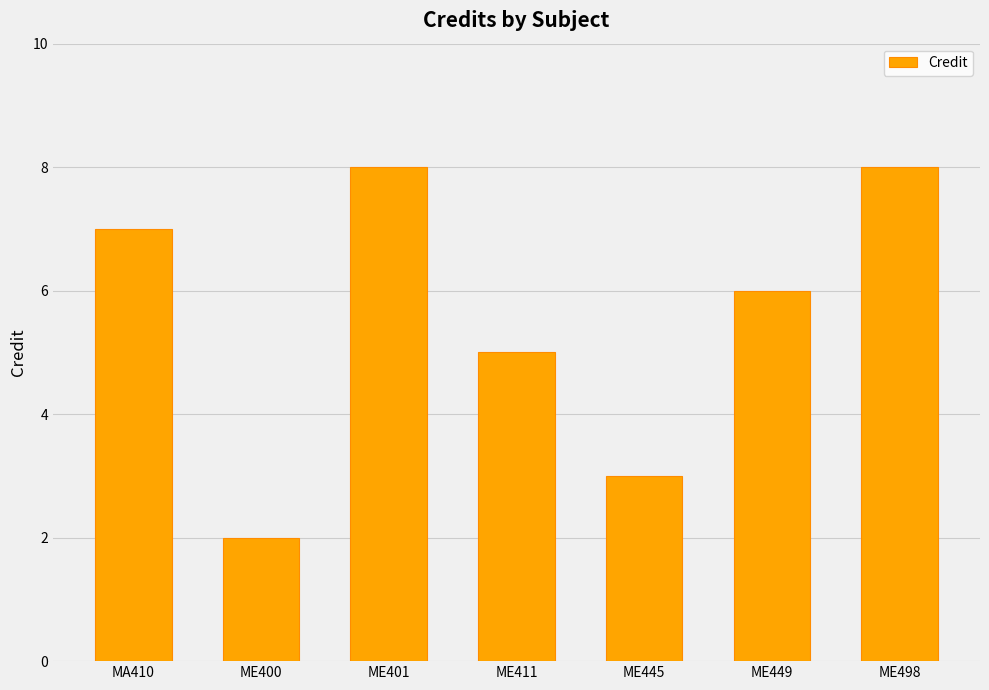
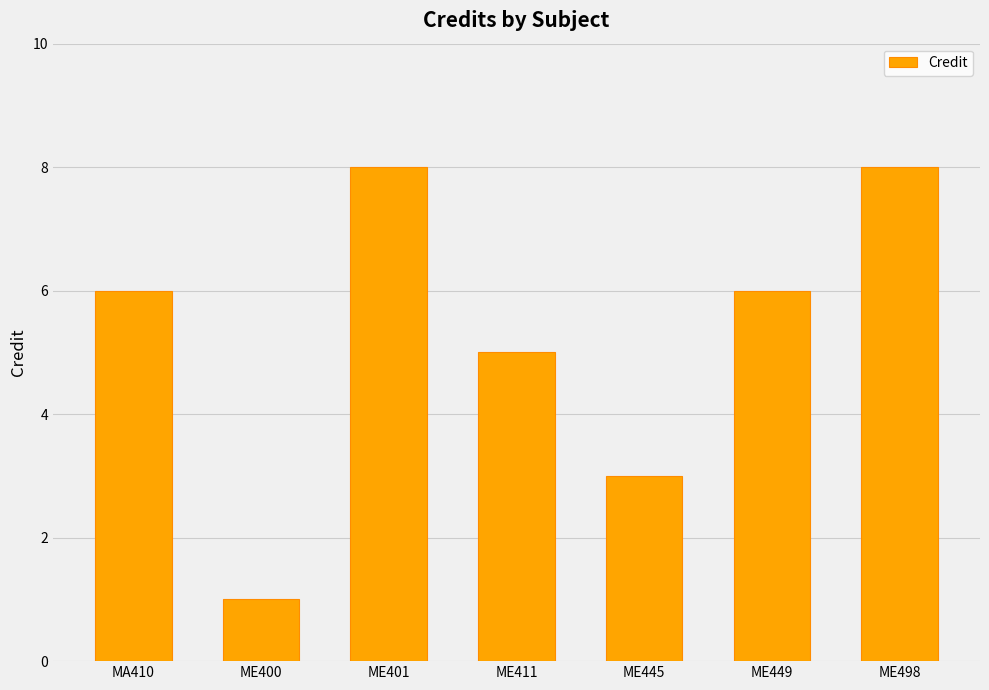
  {
-   "MA410": 7,
-   "ME400": 2,
+   "MA410": 6,
+   "ME400": 1,
    "ME401": 8,
    "ME411": 5,
    "ME445": 3,
    "ME449": 6,
    "ME498": 8
  }
